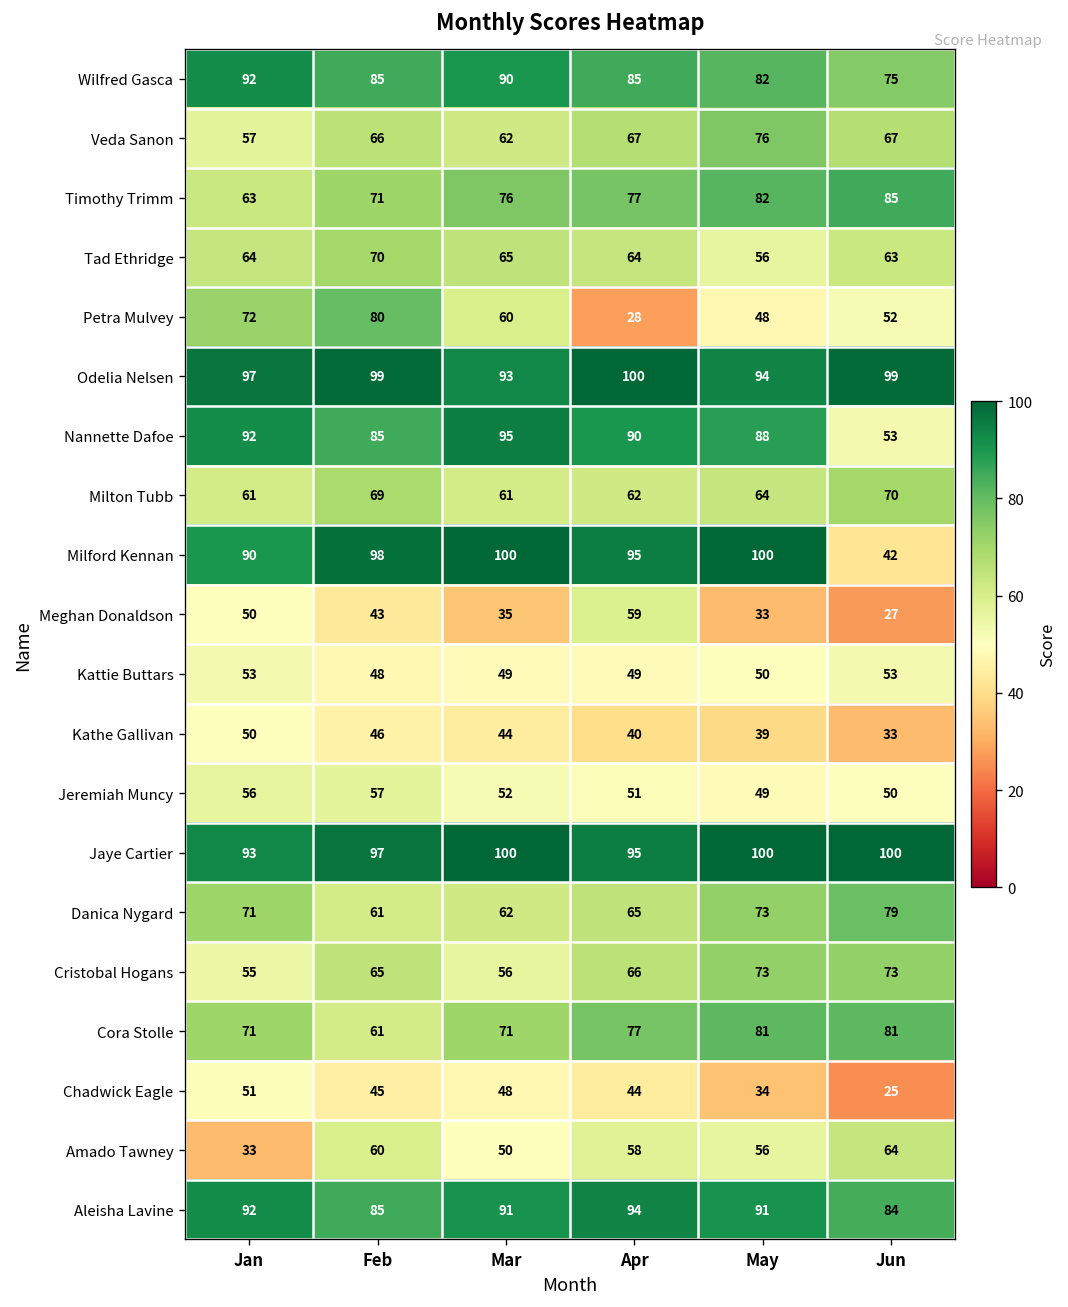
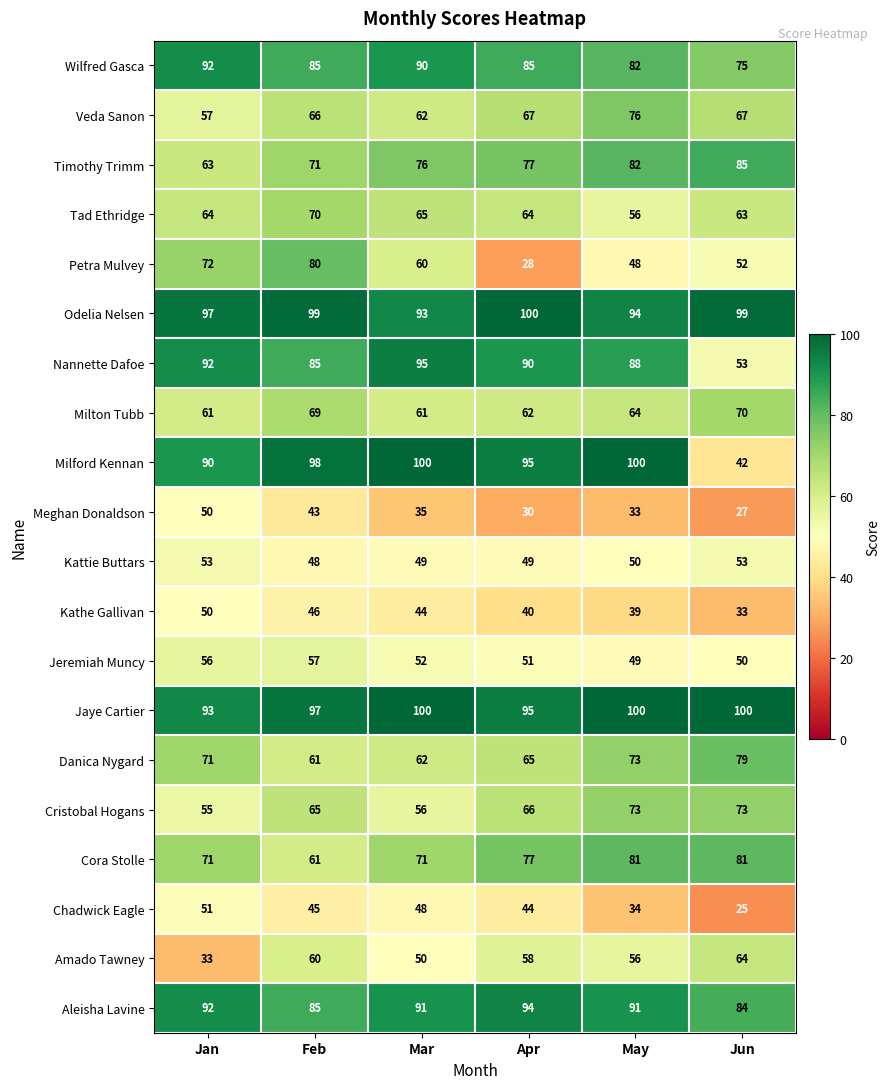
  {
    "Wilfred Gasca": {
      "Jan": 92,
      "Feb": 85,
      "Mar": 90,
      "Apr": 85,
      "May": 82,
      "Jun": 75
    },
    "Veda Sanon": {
      "Jan": 57,
      "Feb": 66,
      "Mar": 62,
      "Apr": 67,
      "May": 76,
      "Jun": 67
    },
    "Timothy Trimm": {
      "Jan": 63,
      "Feb": 71,
      "Mar": 76,
      "Apr": 77,
      "May": 82,
      "Jun": 85
    },
    "Tad Ethridge": {
      "Jan": 64,
      "Feb": 70,
      "Mar": 65,
      "Apr": 64,
      "May": 56,
      "Jun": 63
    },
    "Petra Mulvey": {
      "Jan": 72,
      "Feb": 80,
      "Mar": 60,
      "Apr": 28,
      "May": 48,
      "Jun": 52
    },
    "Odelia Nelsen": {
      "Jan": 97,
      "Feb": 99,
      "Mar": 93,
      "Apr": 100,
      "May": 94,
      "Jun": 99
    },
    "Nannette Dafoe": {
      "Jan": 92,
      "Feb": 85,
      "Mar": 95,
      "Apr": 90,
      "May": 88,
      "Jun": 53
    },
    "Milton Tubb": {
      "Jan": 61,
      "Feb": 69,
      "Mar": 61,
      "Apr": 62,
      "May": 64,
      "Jun": 70
    },
    "Milford Kennan": {
      "Jan": 90,
      "Feb": 98,
      "Mar": 100,
      "Apr": 95,
      "May": 100,
      "Jun": 42
    },
    "Meghan Donaldson": {
      "Jan": 50,
      "Feb": 43,
      "Mar": 35,
-     "Apr": 59,
+     "Apr": 30,
      "May": 33,
      "Jun": 27
    },
    "Kattie Buttars": {
      "Jan": 53,
      "Feb": 48,
      "Mar": 49,
      "Apr": 49,
      "May": 50,
      "Jun": 53
    },
    "Kathe Gallivan": {
      "Jan": 50,
      "Feb": 46,
      "Mar": 44,
      "Apr": 40,
      "May": 39,
      "Jun": 33
    },
    "Jeremiah Muncy": {
      "Jan": 56,
      "Feb": 57,
      "Mar": 52,
      "Apr": 51,
      "May": 49,
      "Jun": 50
    },
    "Jaye Cartier": {
      "Jan": 93,
      "Feb": 97,
      "Mar": 100,
      "Apr": 95,
      "May": 100,
      "Jun": 100
    },
    "Danica Nygard": {
      "Jan": 71,
      "Feb": 61,
      "Mar": 62,
      "Apr": 65,
      "May": 73,
      "Jun": 79
    },
    "Cristobal Hogans": {
      "Jan": 55,
      "Feb": 65,
      "Mar": 56,
      "Apr": 66,
      "May": 73,
      "Jun": 73
    },
    "Cora Stolle": {
      "Jan": 71,
      "Feb": 61,
      "Mar": 71,
      "Apr": 77,
      "May": 81,
      "Jun": 81
    },
    "Chadwick Eagle": {
      "Jan": 51,
      "Feb": 45,
      "Mar": 48,
      "Apr": 44,
      "May": 34,
      "Jun": 25
    },
    "Amado Tawney": {
      "Jan": 33,
      "Feb": 60,
      "Mar": 50,
      "Apr": 58,
      "May": 56,
      "Jun": 64
    },
    "Aleisha Lavine": {
      "Jan": 92,
      "Feb": 85,
      "Mar": 91,
      "Apr": 94,
      "May": 91,
      "Jun": 84
    }
  }
